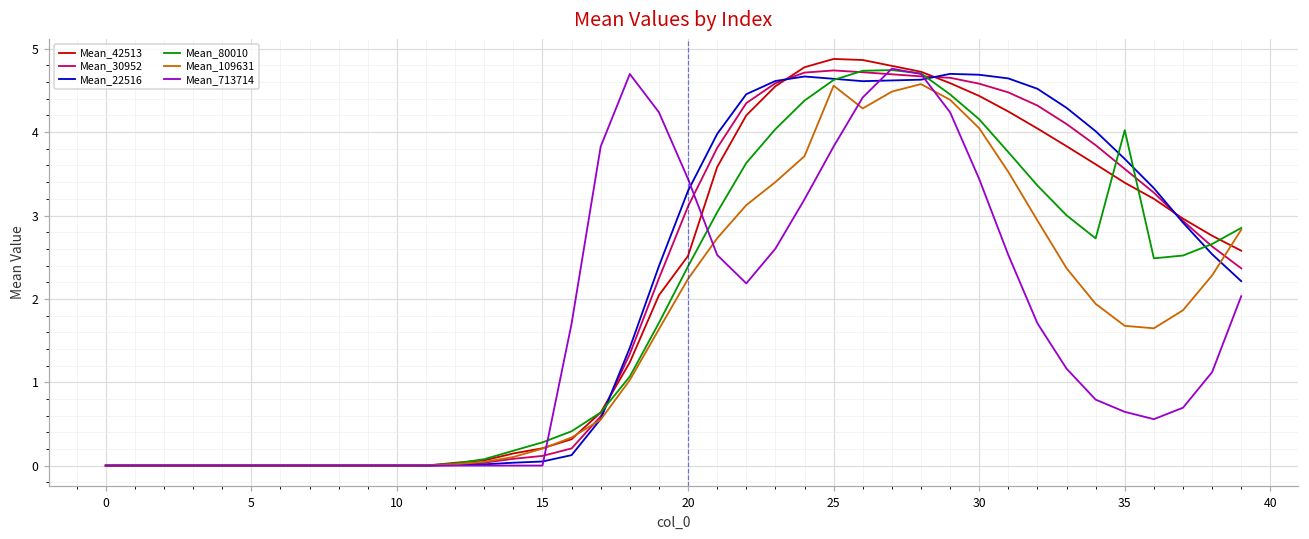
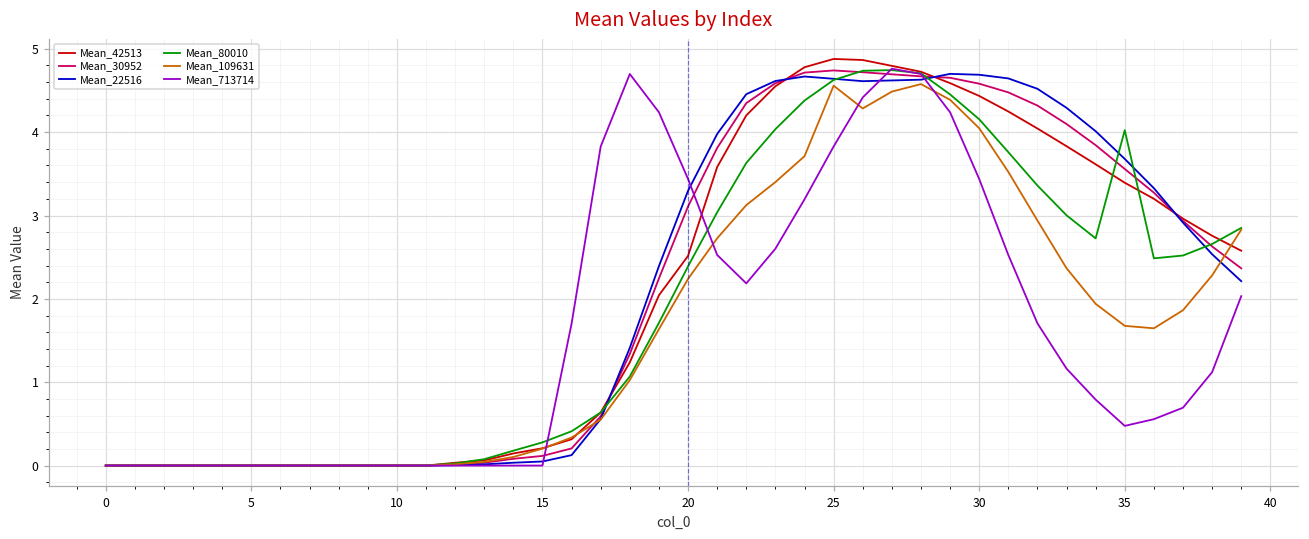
  {
    "Mean_42513": {
      "20": 2.5,
      "25": 4.9,
      "30": 4.4,
      "35": 3.4
    },
    "Mean_30952": {
      "15": 0.1,
      "20": 3.1,
      "25": 4.7,
      "30": 4.6,
      "35": 3.6
    },
    "Mean_22516": {
      "15": 0.0,
      "20": 3.3,
      "30": 4.7,
      "35": 3.7
    },
    "Mean_80010": {
      "15": 0.3,
      "20": 2.4,
      "30": 4.2,
      "35": 4.0
    },
    "Mean_109631": {
      "20": 2.2,
      "25": 4.6,
      "30": 4.0,
      "35": 1.7
    },
    "Mean_713714": {
      "15": 0.0,
      "20": 3.4,
      "25": 3.8,
      "30": 3.4,
-     "35": 0.6
+     "35": 0.5
    }
  }
